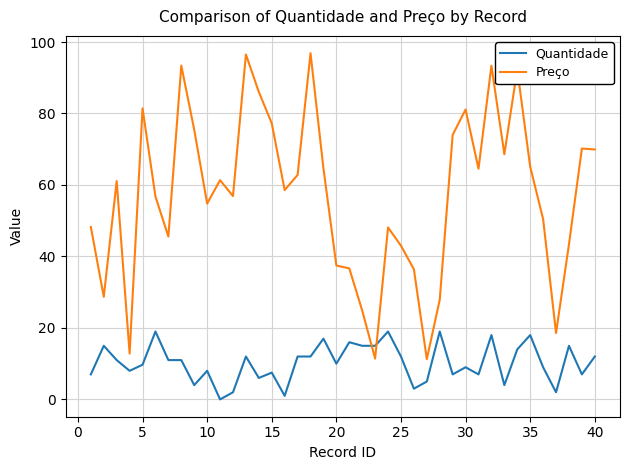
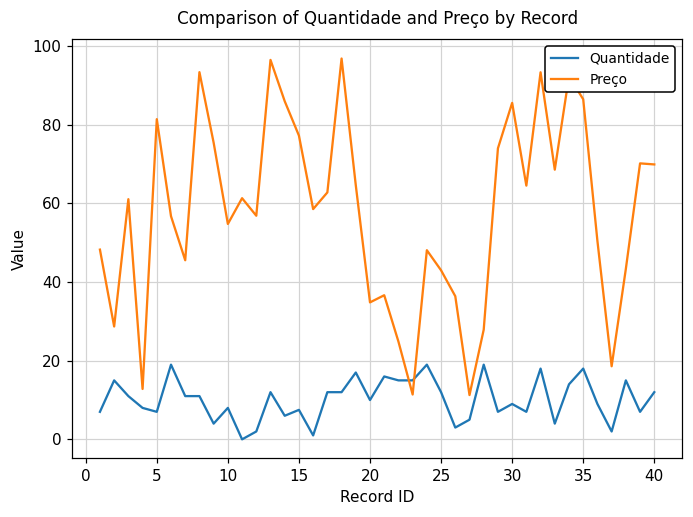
  {
    "Quantidade": {
-     "5": 10,
+     "5": 7,
      "10": 8,
      "15": 8,
      "20": 10,
      "25": 12,
      "30": 9,
      "35": 18,
      "40": 12
    },
    "Preço": {
      "5": 81,
      "10": 55,
      "15": 77,
-     "20": 37,
+     "20": 35,
      "25": 43,
-     "30": 81,
-     "35": 65,
+     "30": 86,
+     "35": 87,
      "40": 70
    }
  }
